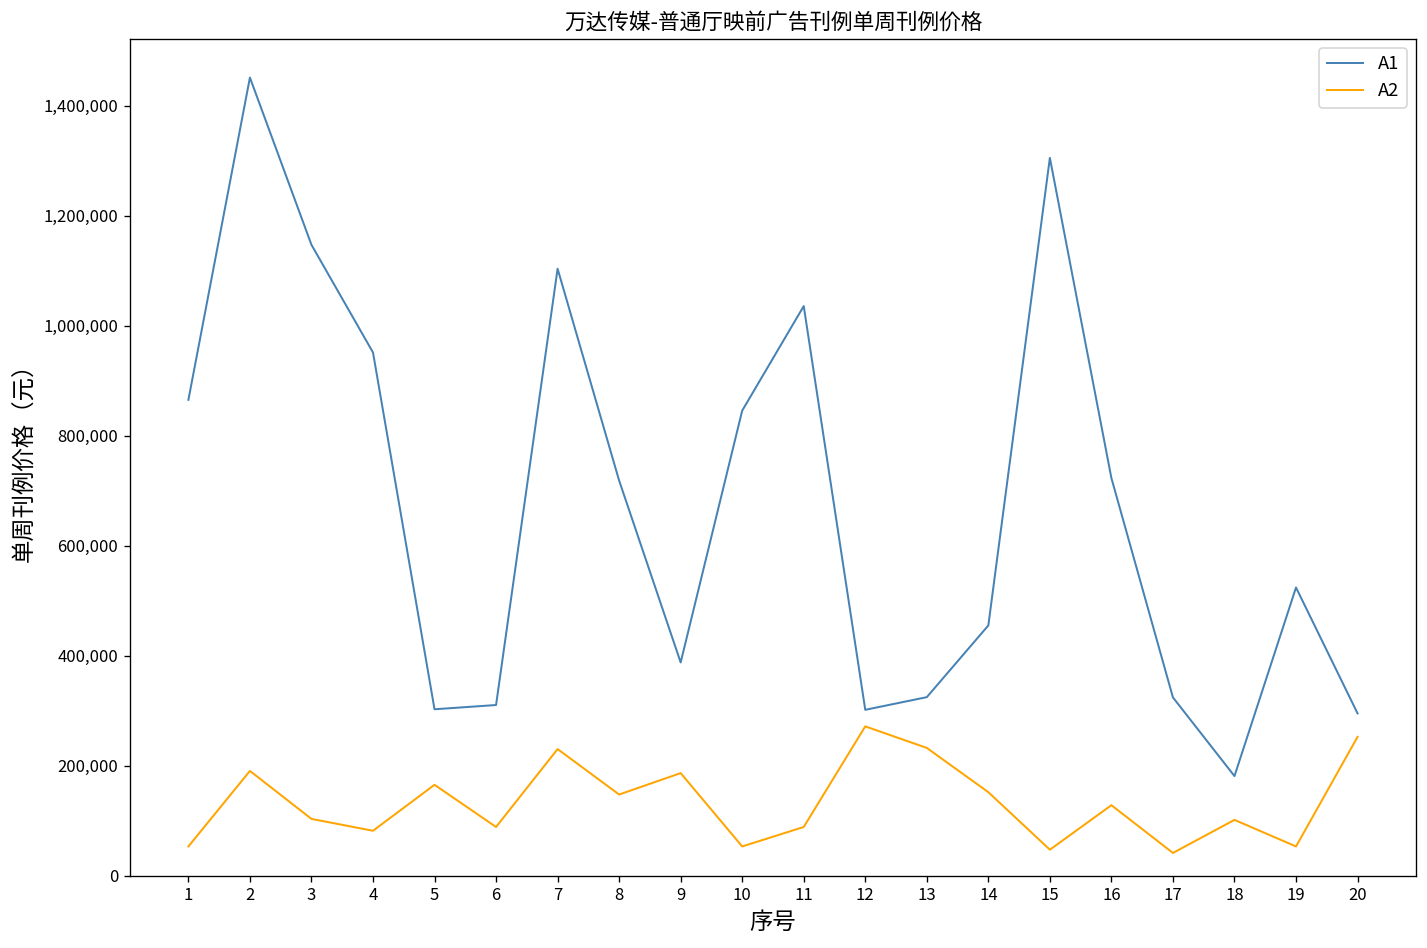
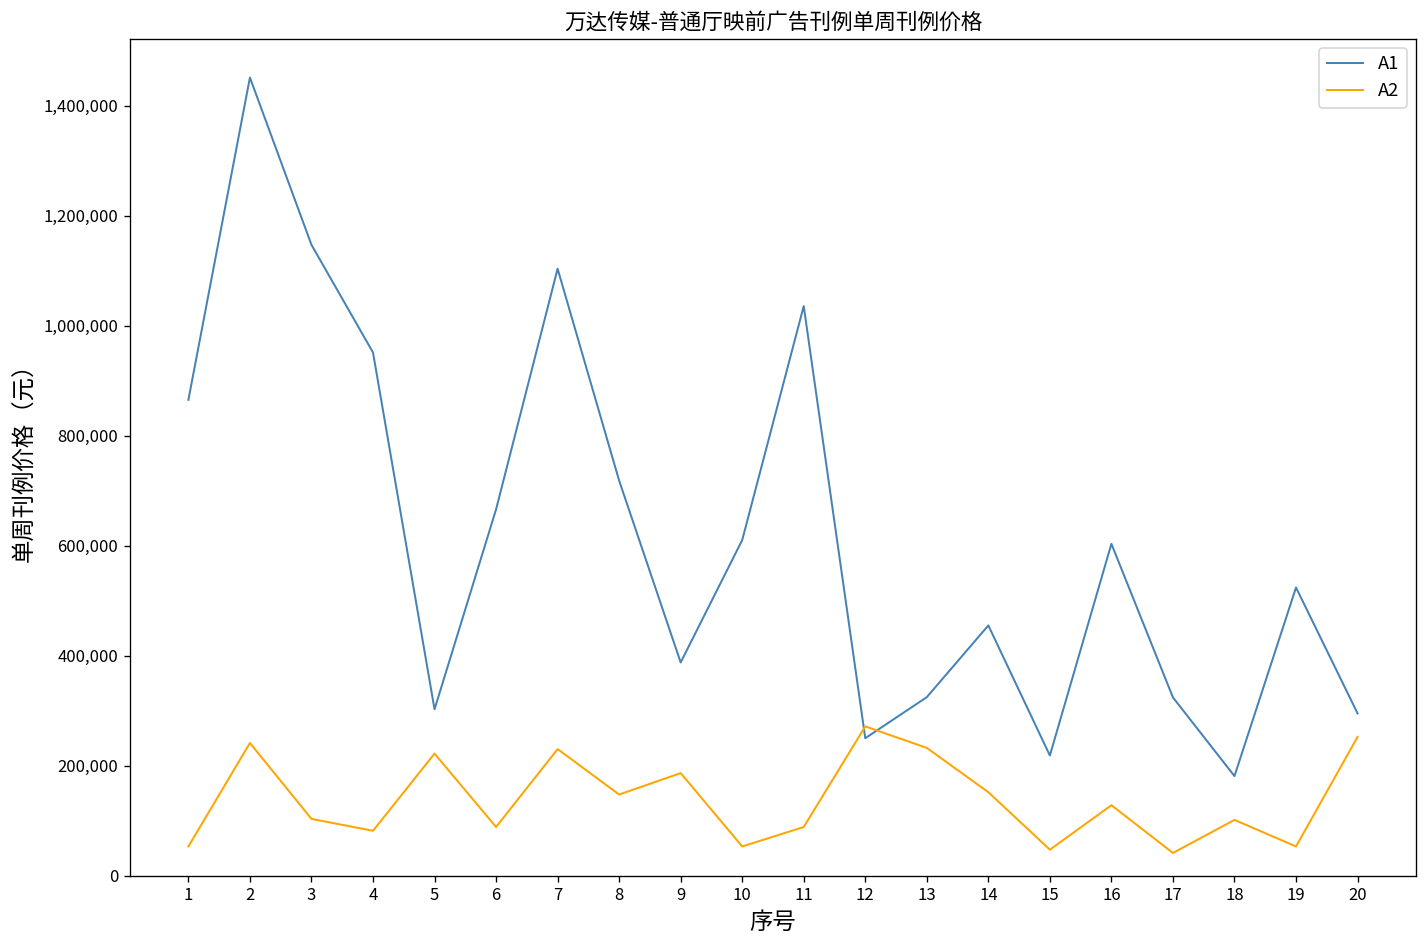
  {
    "A1": {
      "1": "870,000",
      "2": "1,450,000",
      "3": "1,150,000",
      "4": "950,000",
      "5": "300,000",
-     "6": "310,000",
+     "6": "670,000",
      "7": "1,100,000",
      "8": "720,000",
      "9": "390,000",
-     "10": "850,000",
+     "10": "610,000",
      "11": "1,040,000",
-     "12": "300,000",
+     "12": "250,000",
      "13": "320,000",
      "14": "450,000",
-     "15": "1,300,000",
-     "16": "720,000",
+     "15": "220,000",
+     "16": "600,000",
      "17": "320,000",
      "18": "180,000",
      "19": "520,000",
      "20": "300,000"
    },
    "A2": {
      "1": "50,000",
-     "2": "190,000",
+     "2": "240,000",
      "3": "100,000",
      "4": "80,000",
-     "5": "170,000",
+     "5": "220,000",
      "6": "90,000",
      "7": "230,000",
      "8": "150,000",
      "9": "190,000",
      "10": "50,000",
      "11": "90,000",
      "12": "270,000",
      "13": "230,000",
      "14": "150,000",
      "15": "50,000",
      "16": "130,000",
      "17": "40,000",
      "18": "100,000",
      "19": "50,000",
      "20": "250,000"
    }
  }
